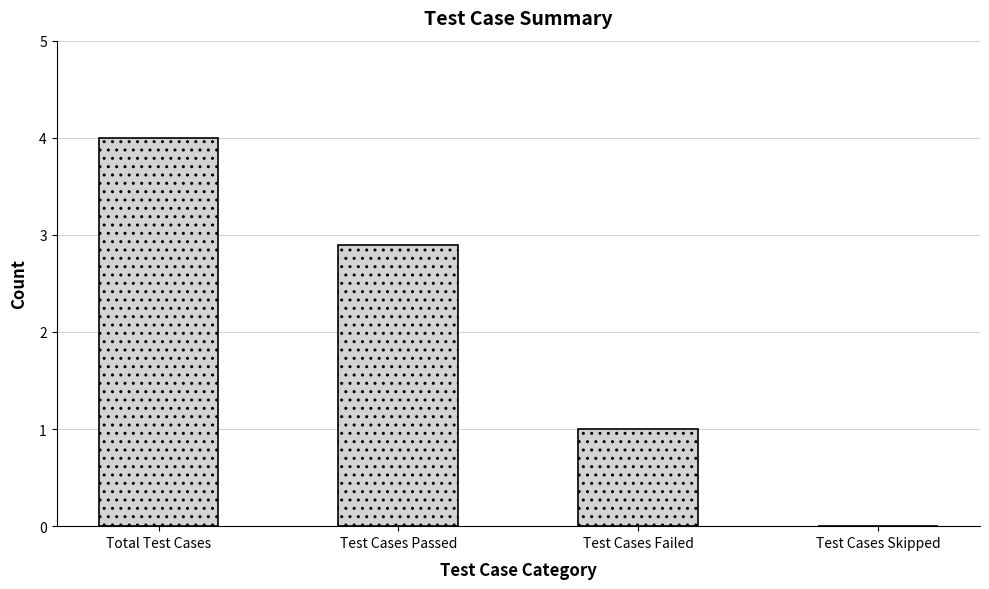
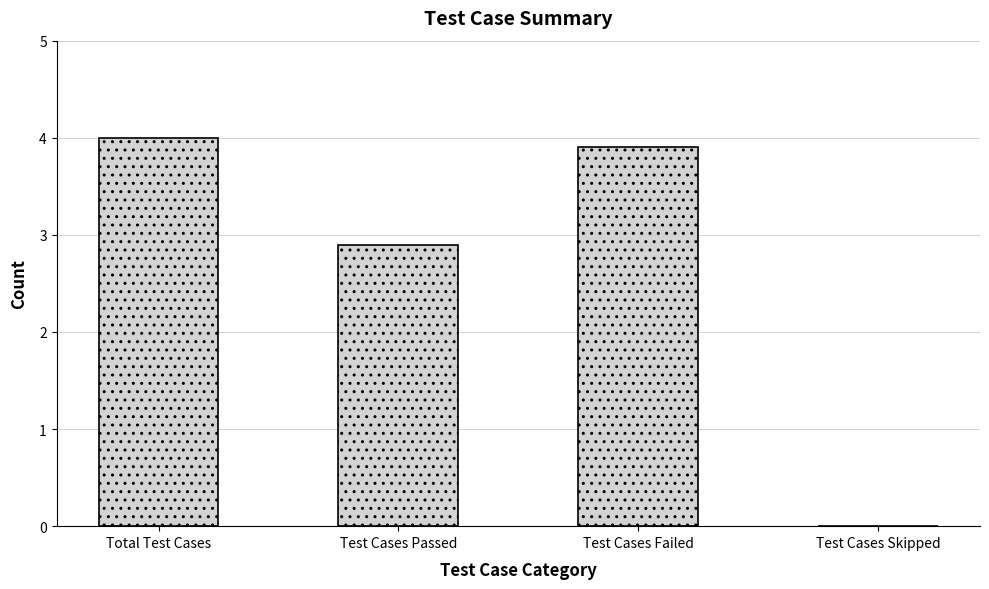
  {
    "Total Test Cases": 4.0,
    "Test Cases Passed": 2.9,
-   "Test Cases Failed": 1.0,
+   "Test Cases Failed": 3.9,
    "Test Cases Skipped": 0.0
  }
